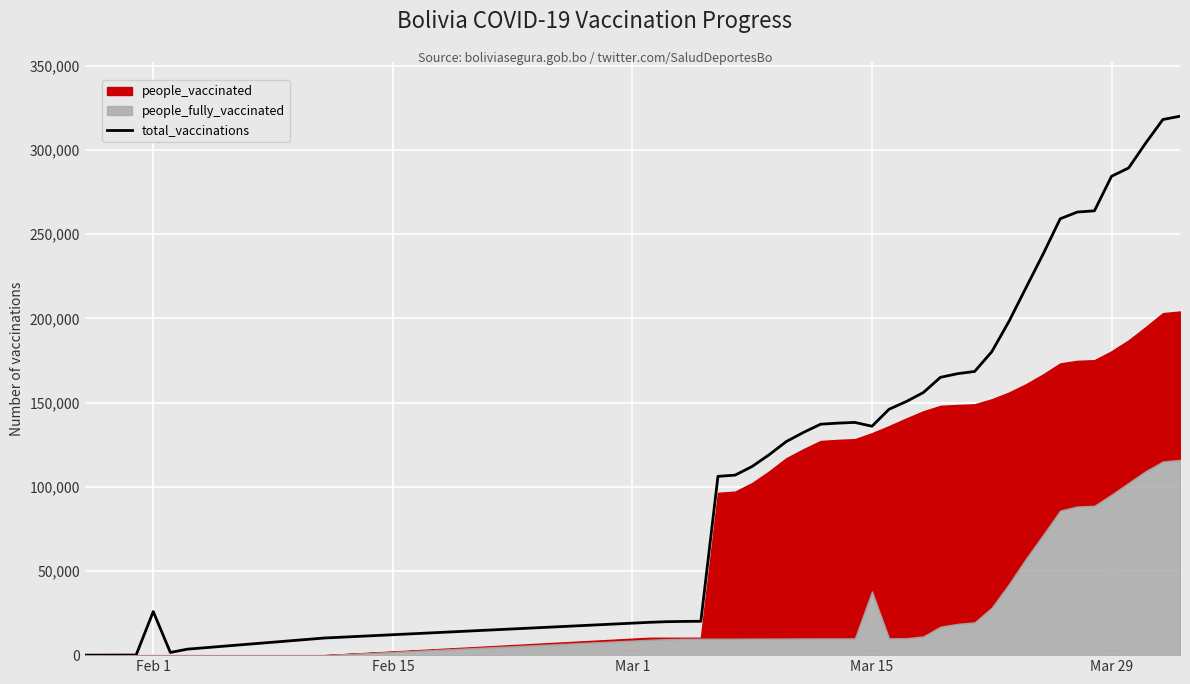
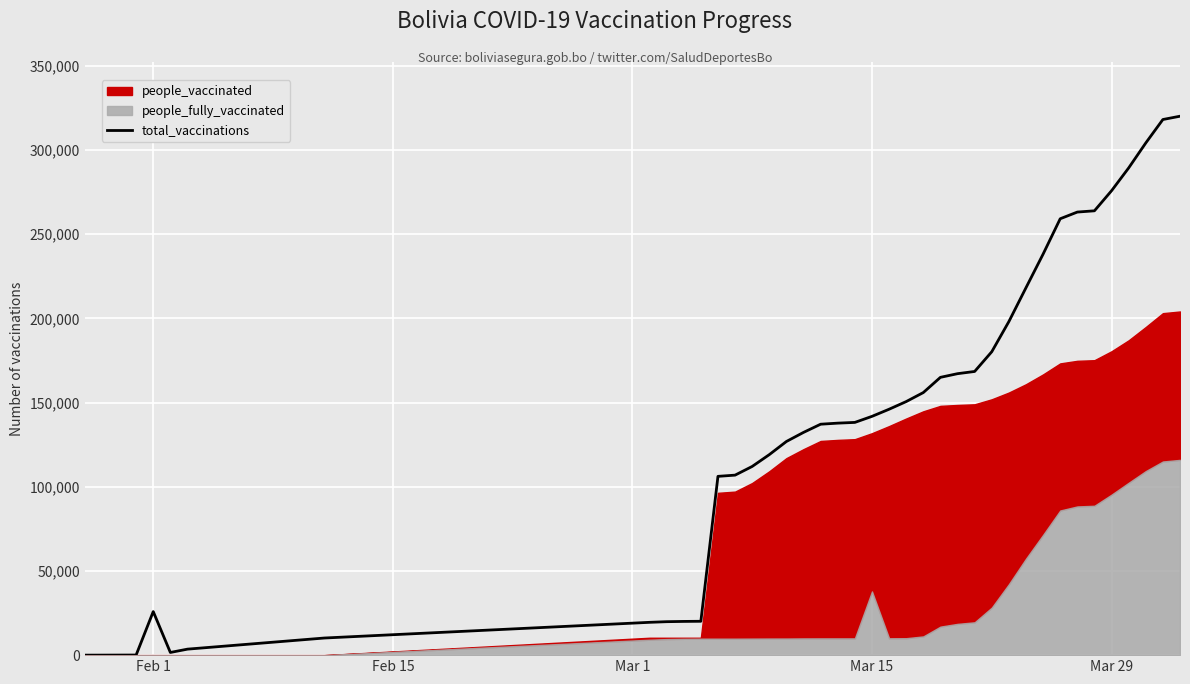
  {
    "total_vaccinations": {
      "Feb 1": "26,000",
-     "Mar 15": "136,000",
-     "Mar 29": "284,000"
+     "Mar 15": "142,000",
+     "Mar 29": "276,000"
    },
    "people_fully_vaccinated": {
      "Mar 15": "38,000",
      "Mar 29": "95,000"
    }
  }
